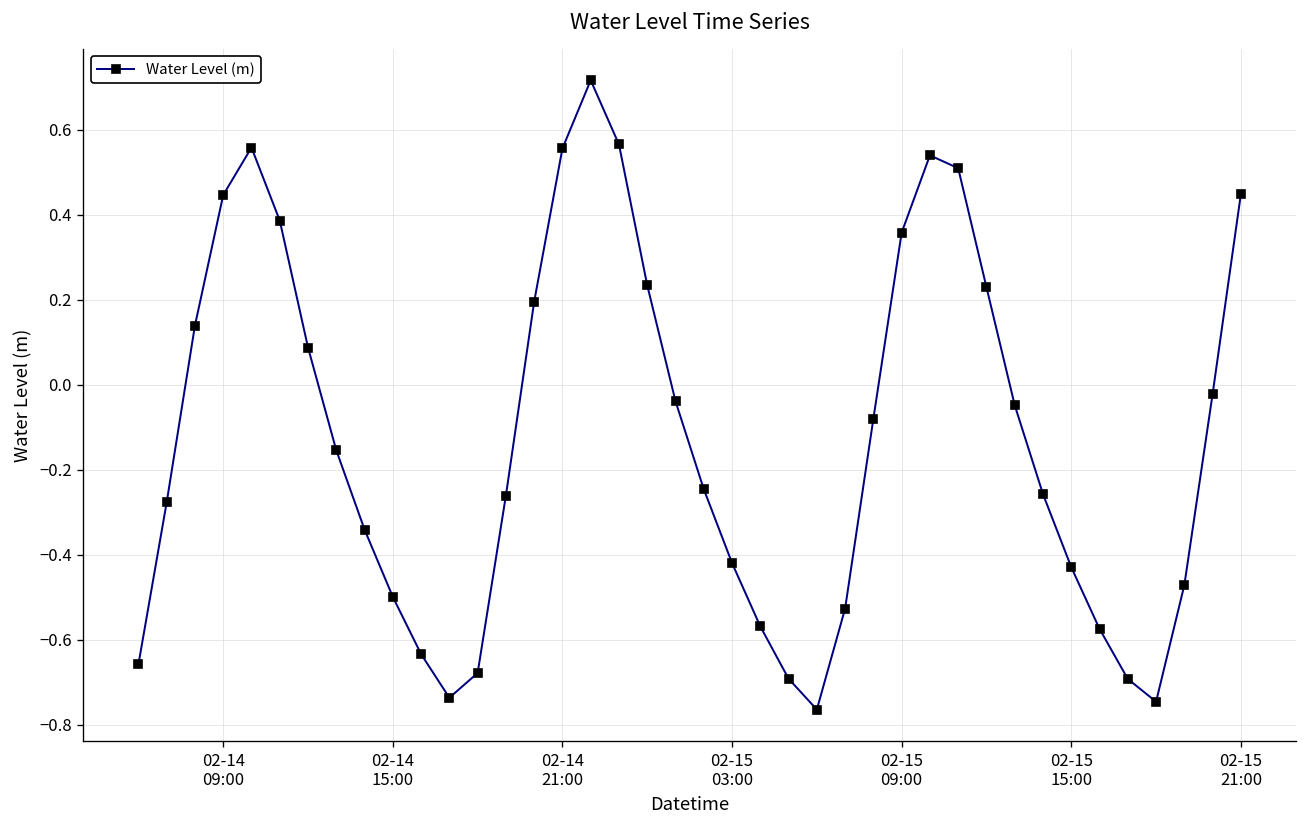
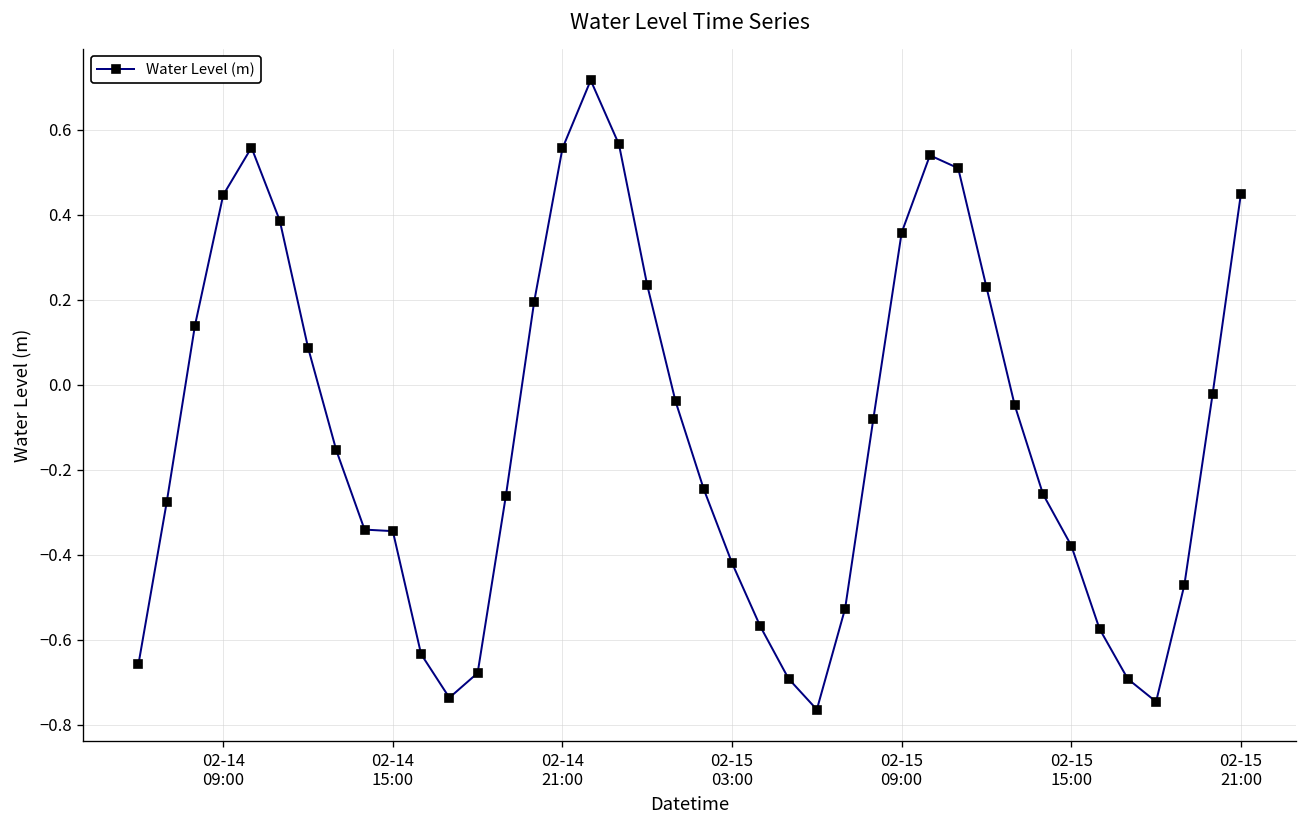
  {
    "02-14 09:00": 0.45,
-   "02-14 15:00": -0.50,
+   "02-14 15:00": -0.34,
    "02-14 21:00": 0.56,
    "02-15 03:00": -0.42,
    "02-15 09:00": 0.36,
-   "02-15 15:00": -0.43,
+   "02-15 15:00": -0.38,
    "02-15 21:00": 0.45
  }
